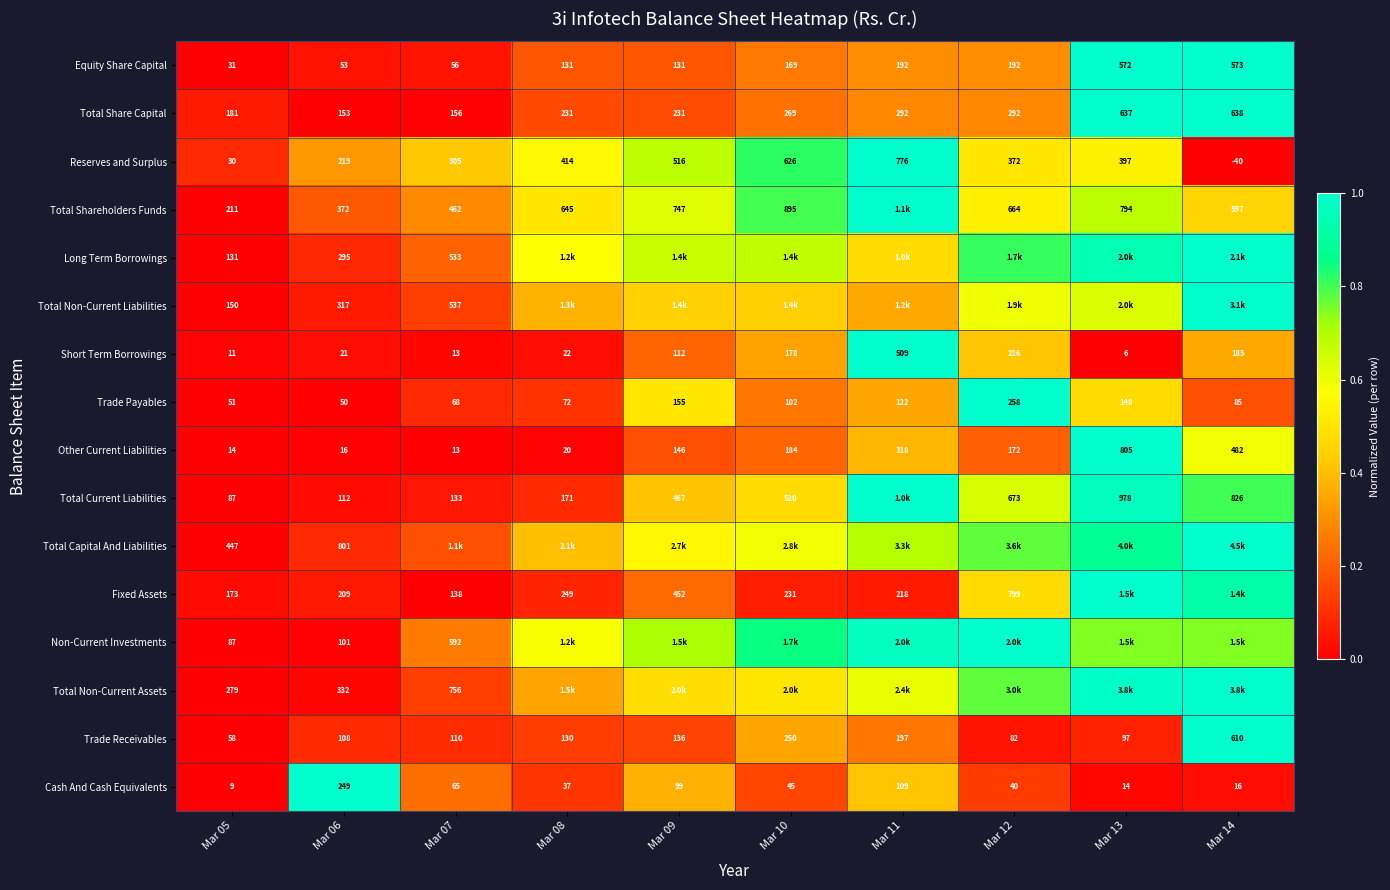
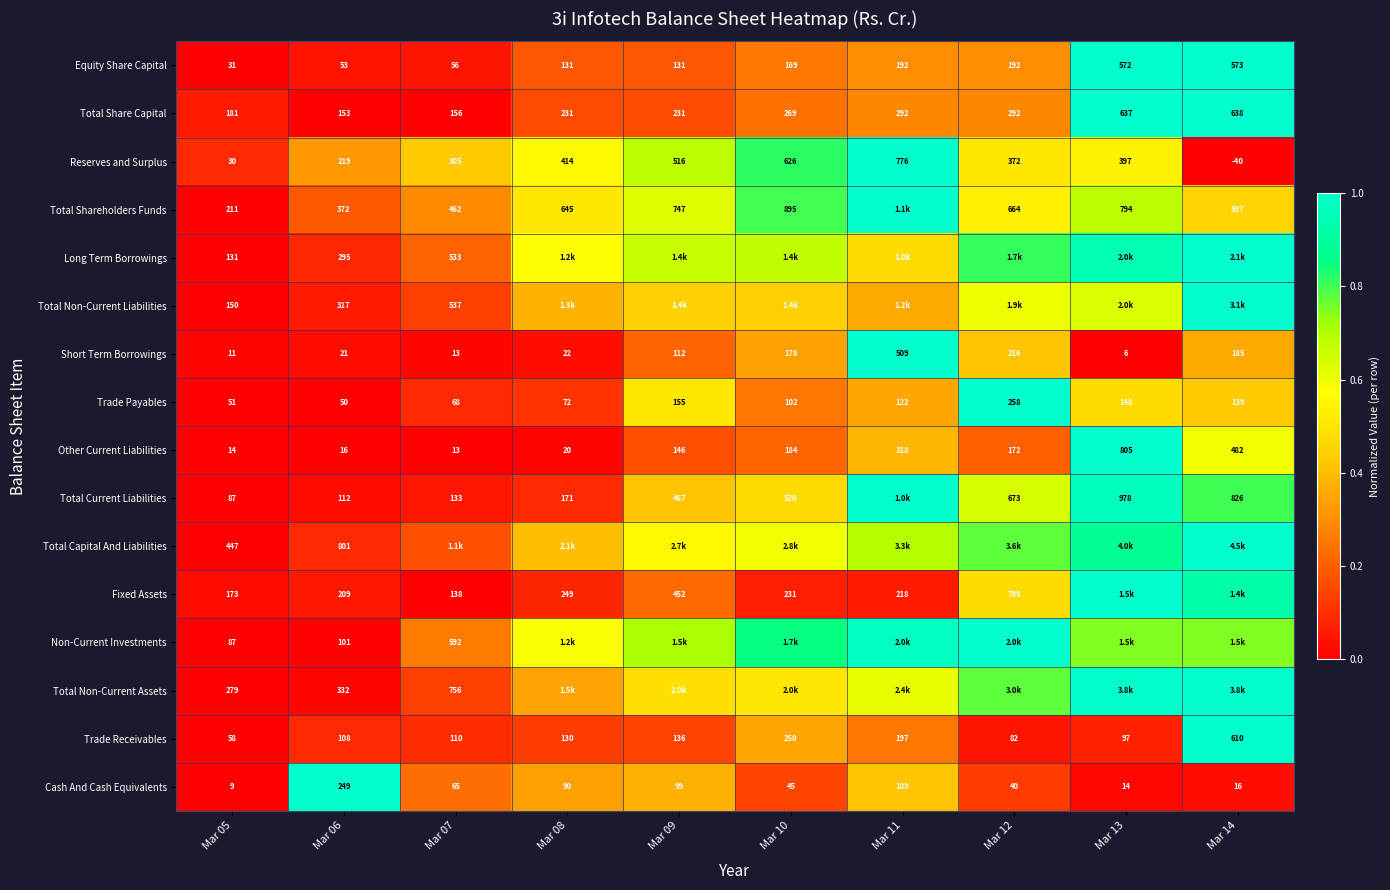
  {
    "Equity Share Capital": {
      "Mar 05": "31",
      "Mar 06": "53",
      "Mar 07": "56",
      "Mar 08": "131",
      "Mar 09": "131",
      "Mar 10": "169",
      "Mar 11": "192",
      "Mar 12": "192",
      "Mar 13": "572",
      "Mar 14": "573"
    },
    "Total Share Capital": {
      "Mar 05": "181",
      "Mar 06": "153",
      "Mar 07": "156",
      "Mar 08": "231",
      "Mar 09": "231",
      "Mar 10": "269",
      "Mar 11": "292",
      "Mar 12": "292",
      "Mar 13": "637",
      "Mar 14": "638"
    },
    "Reserves and Surplus": {
      "Mar 05": "30",
      "Mar 06": "219",
      "Mar 07": "305",
      "Mar 08": "414",
      "Mar 09": "516",
      "Mar 10": "626",
      "Mar 11": "776",
      "Mar 12": "372",
      "Mar 13": "397",
      "Mar 14": "-40"
    },
    "Total Shareholders Funds": {
      "Mar 05": "211",
      "Mar 06": "372",
      "Mar 07": "462",
      "Mar 08": "645",
      "Mar 09": "747",
      "Mar 10": "895",
      "Mar 11": "1.1k",
      "Mar 12": "664",
      "Mar 13": "794",
      "Mar 14": "597"
    },
    "Long Term Borrowings": {
      "Mar 05": "131",
      "Mar 06": "295",
      "Mar 07": "533",
      "Mar 08": "1.2k",
      "Mar 09": "1.4k",
      "Mar 10": "1.4k",
      "Mar 11": "1.0k",
      "Mar 12": "1.7k",
      "Mar 13": "2.0k",
      "Mar 14": "2.1k"
    },
    "Total Non-Current Liabilities": {
      "Mar 05": "150",
      "Mar 06": "317",
      "Mar 07": "537",
      "Mar 08": "1.3k",
      "Mar 09": "1.4k",
      "Mar 10": "1.4k",
      "Mar 11": "1.2k",
      "Mar 12": "1.9k",
      "Mar 13": "2.0k",
      "Mar 14": "3.1k"
    },
    "Short Term Borrowings": {
      "Mar 05": "11",
      "Mar 06": "21",
      "Mar 07": "13",
      "Mar 08": "22",
      "Mar 09": "112",
      "Mar 10": "178",
      "Mar 11": "509",
      "Mar 12": "216",
      "Mar 13": "6",
      "Mar 14": "185"
    },
    "Trade Payables": {
      "Mar 05": "51",
      "Mar 06": "50",
      "Mar 07": "68",
      "Mar 08": "72",
      "Mar 09": "155",
      "Mar 10": "102",
      "Mar 11": "122",
      "Mar 12": "258",
      "Mar 13": "148",
-     "Mar 14": "85"
+     "Mar 14": "139"
    },
    "Other Current Liabilities": {
      "Mar 05": "14",
      "Mar 06": "16",
      "Mar 07": "13",
      "Mar 08": "20",
      "Mar 09": "146",
      "Mar 10": "184",
      "Mar 11": "318",
      "Mar 12": "172",
      "Mar 13": "805",
      "Mar 14": "482"
    },
    "Total Current Liabilities": {
      "Mar 05": "87",
      "Mar 06": "112",
      "Mar 07": "133",
      "Mar 08": "171",
      "Mar 09": "467",
      "Mar 10": "520",
      "Mar 11": "1.0k",
      "Mar 12": "673",
      "Mar 13": "978",
      "Mar 14": "826"
    },
    "Total Capital And Liabilities": {
      "Mar 05": "447",
      "Mar 06": "801",
      "Mar 07": "1.1k",
      "Mar 08": "2.1k",
      "Mar 09": "2.7k",
      "Mar 10": "2.8k",
      "Mar 11": "3.3k",
      "Mar 12": "3.6k",
      "Mar 13": "4.0k",
      "Mar 14": "4.5k"
    },
    "Fixed Assets": {
      "Mar 05": "173",
      "Mar 06": "209",
      "Mar 07": "138",
      "Mar 08": "249",
      "Mar 09": "452",
      "Mar 10": "231",
      "Mar 11": "218",
      "Mar 12": "799",
      "Mar 13": "1.5k",
      "Mar 14": "1.4k"
    },
    "Non-Current Investments": {
      "Mar 05": "87",
      "Mar 06": "101",
      "Mar 07": "592",
      "Mar 08": "1.2k",
      "Mar 09": "1.5k",
      "Mar 10": "1.7k",
      "Mar 11": "2.0k",
      "Mar 12": "2.0k",
      "Mar 13": "1.5k",
      "Mar 14": "1.5k"
    },
    "Total Non-Current Assets": {
      "Mar 05": "279",
      "Mar 06": "332",
      "Mar 07": "756",
      "Mar 08": "1.5k",
      "Mar 09": "2.0k",
      "Mar 10": "2.0k",
      "Mar 11": "2.4k",
      "Mar 12": "3.0k",
      "Mar 13": "3.8k",
      "Mar 14": "3.8k"
    },
    "Trade Receivables": {
      "Mar 05": "58",
      "Mar 06": "108",
      "Mar 07": "110",
      "Mar 08": "130",
      "Mar 09": "136",
      "Mar 10": "250",
      "Mar 11": "197",
      "Mar 12": "82",
      "Mar 13": "97",
      "Mar 14": "610"
    },
    "Cash And Cash Equivalents": {
      "Mar 05": "9",
      "Mar 06": "249",
      "Mar 07": "65",
-     "Mar 08": "37",
+     "Mar 08": "90",
      "Mar 09": "99",
      "Mar 10": "45",
      "Mar 11": "109",
      "Mar 12": "40",
      "Mar 13": "14",
      "Mar 14": "16"
    }
  }
